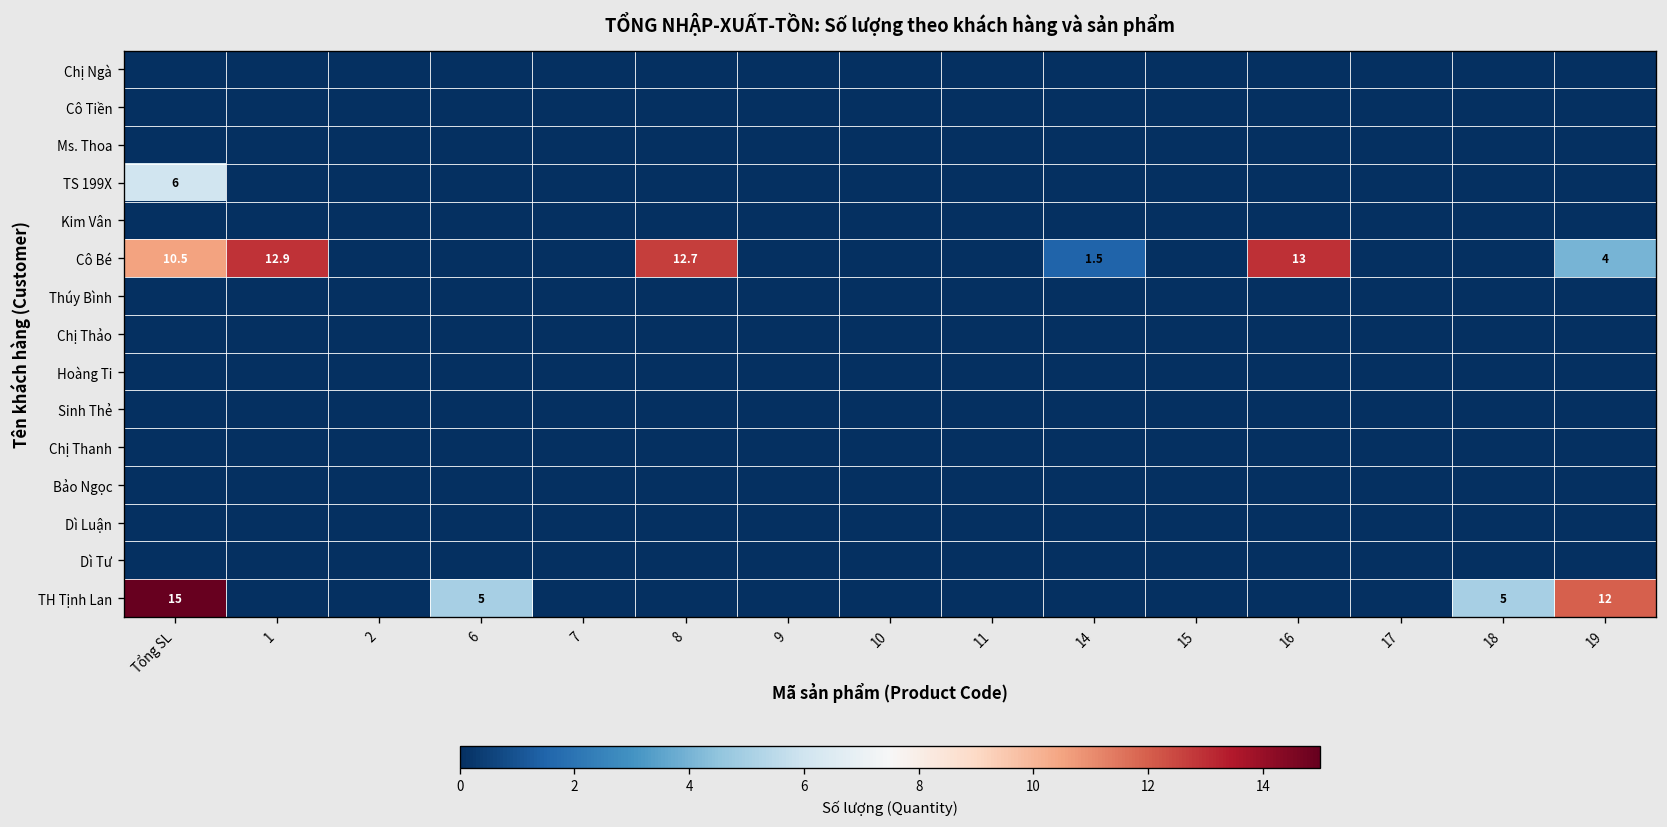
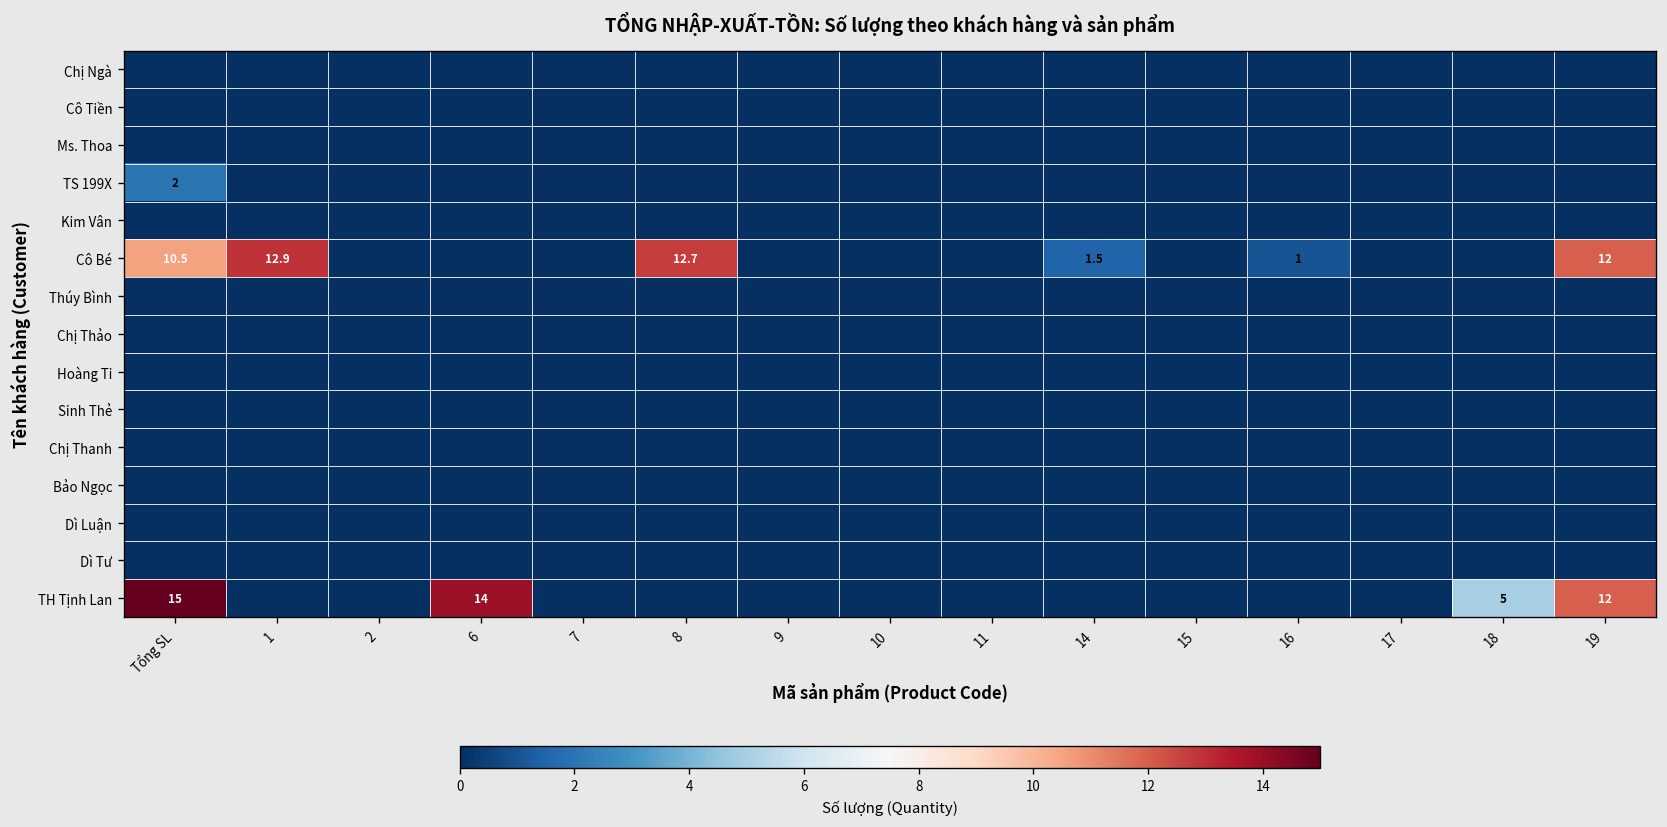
  {
    "TS 199X": {
-     "Tổng SL": 6
+     "Tổng SL": 2
    },
    "Cô Bé": {
      "Tổng SL": 10.5,
      "1": 12.9,
      "8": 12.7,
      "14": 1.5,
-     "16": 13,
-     "19": 4
+     "16": 1,
+     "19": 12
    },
    "TH Tịnh Lan": {
      "Tổng SL": 15,
-     "6": 5,
+     "6": 14,
      "18": 5,
      "19": 12
    }
  }
